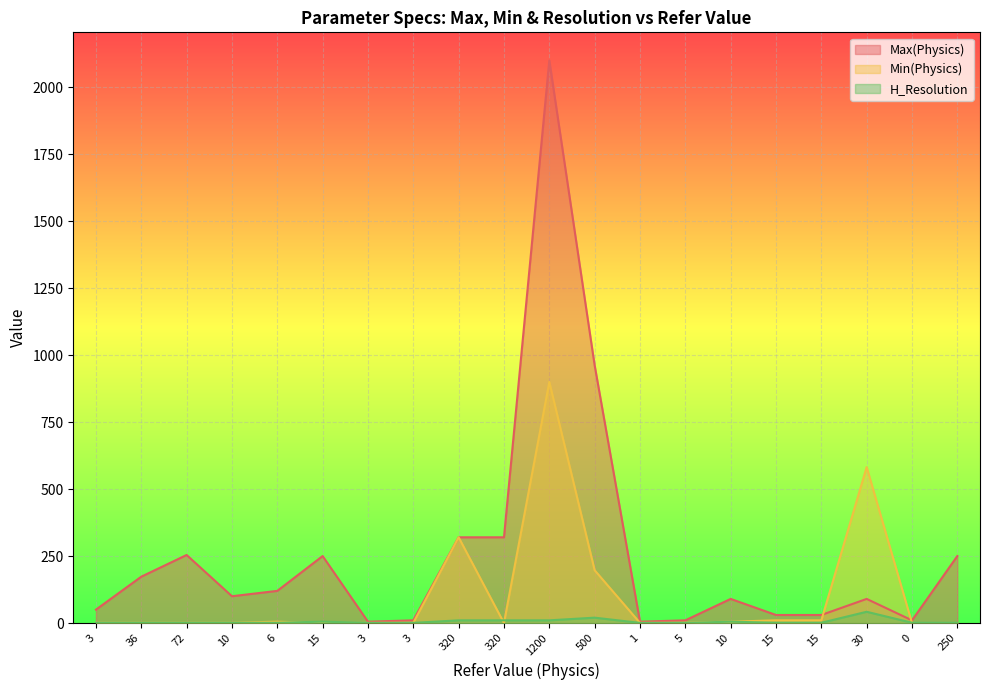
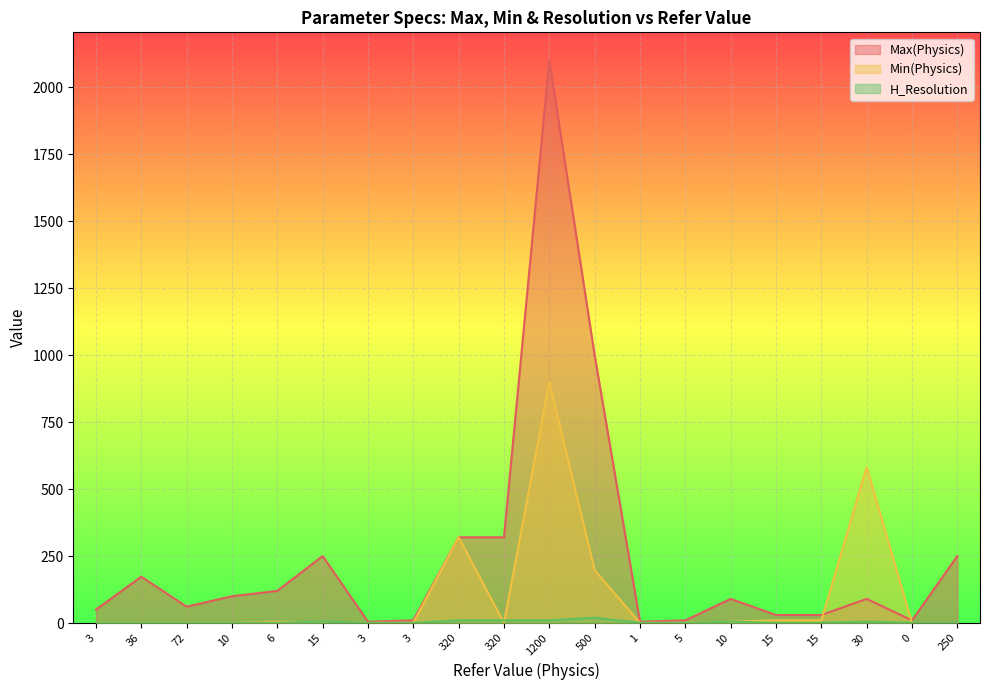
  {
    "Max(Physics)": {
      "36": 170,
-     "72": 250,
+     "72": 60,
      "6": 120,
      "1200": 2100,
-     "500": 960,
+     "500": 1000,
      "30": 90,
      "250": 250
    },
    "Min(Physics)": {
      "1200": 900,
      "500": 200,
      "30": 580
    },
    "H_Resolution": {
      "1200": 10,
      "500": 20,
-     "30": 40
+     "30": 10
    }
  }
